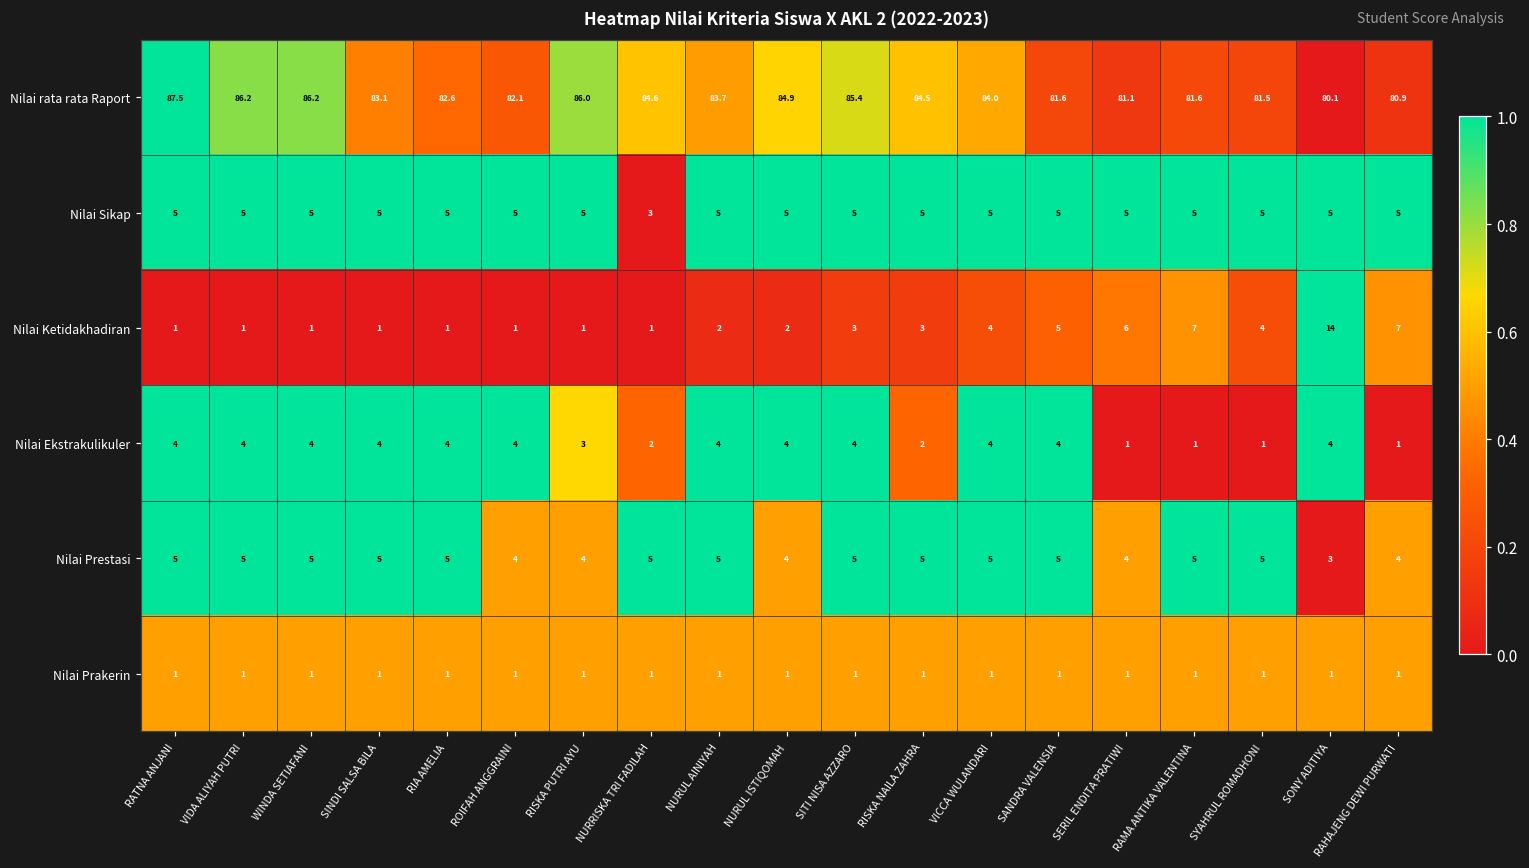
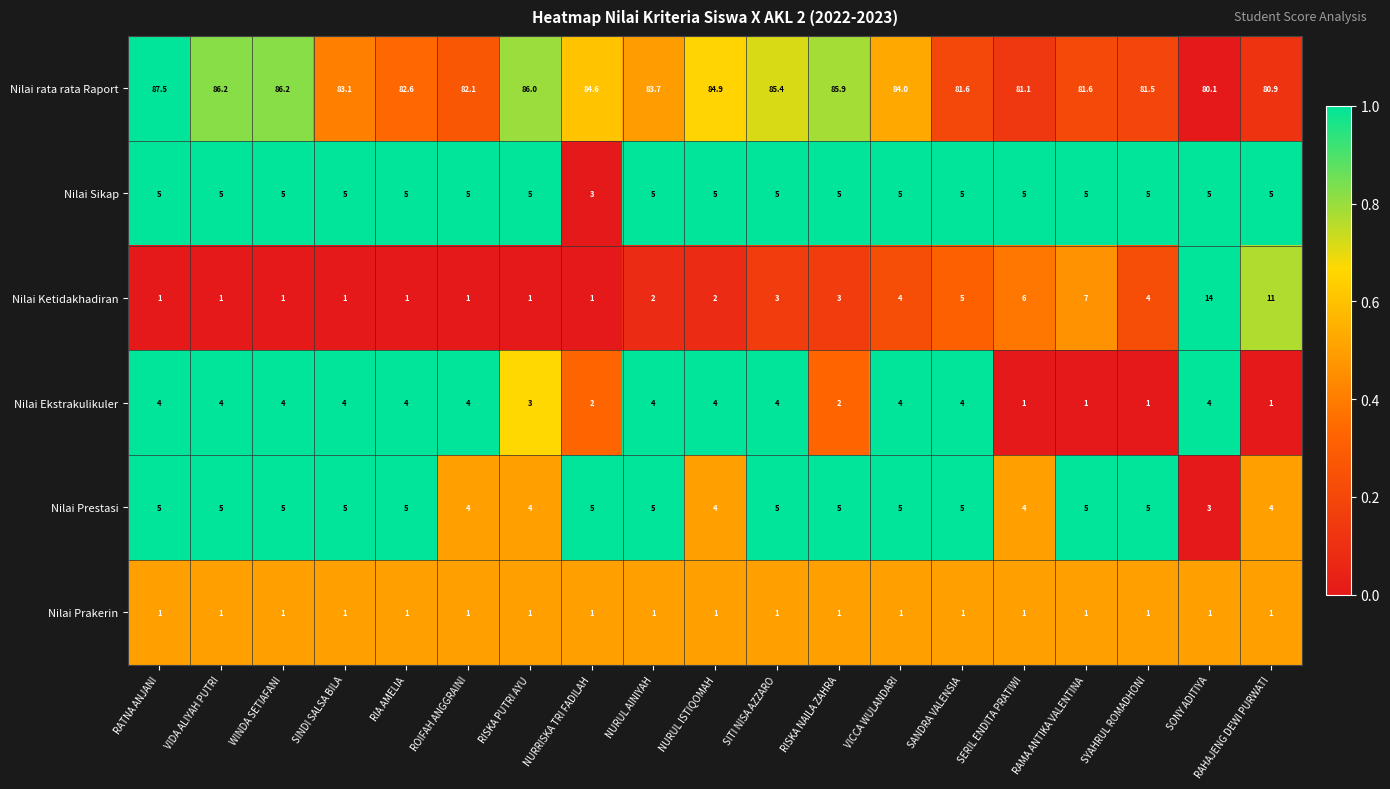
  {
    "Nilai rata rata Raport": {
      "RATNA ANJANI": 87.5,
      "VIDA ALIYAH PUTRI": 86.2,
      "WINDA SETIAFANI": 86.2,
      "SINDI SALSA BILA": 83.1,
      "RIA AMELIA": 82.6,
      "ROIFAH ANGGRAINI": 82.1,
      "RISKA PUTRI AYU": 86.0,
      "NURRISKA TRI FADILAH": 84.6,
      "NURUL AINIYAH": 83.7,
      "NURUL ISTIQOMAH": 84.9,
      "SITI NISA AZZARO": 85.4,
-     "RISKA NAILA ZAHRA": 84.5,
+     "RISKA NAILA ZAHRA": 85.9,
      "VICCA WULANDARI": 84.0,
      "SANDRA VALENSIA": 81.6,
      "SERIL ENDITA PRATIWI": 81.1,
      "RAMA ANTIKA VALENTINA": 81.6,
      "SYAHRUL ROMADHONI": 81.5,
      "SONY ADITIYA": 80.1,
      "RAHAJENG DEWI PURWATI": 80.9
    },
    "Nilai Sikap": {
      "RATNA ANJANI": 5,
      "VIDA ALIYAH PUTRI": 5,
      "WINDA SETIAFANI": 5,
      "SINDI SALSA BILA": 5,
      "RIA AMELIA": 5,
      "ROIFAH ANGGRAINI": 5,
      "RISKA PUTRI AYU": 5,
      "NURRISKA TRI FADILAH": 3,
      "NURUL AINIYAH": 5,
      "NURUL ISTIQOMAH": 5,
      "SITI NISA AZZARO": 5,
      "RISKA NAILA ZAHRA": 5,
      "VICCA WULANDARI": 5,
      "SANDRA VALENSIA": 5,
      "SERIL ENDITA PRATIWI": 5,
      "RAMA ANTIKA VALENTINA": 5,
      "SYAHRUL ROMADHONI": 5,
      "SONY ADITIYA": 5,
      "RAHAJENG DEWI PURWATI": 5
    },
    "Nilai Ketidakhadiran": {
      "RATNA ANJANI": 1,
      "VIDA ALIYAH PUTRI": 1,
      "WINDA SETIAFANI": 1,
      "SINDI SALSA BILA": 1,
      "RIA AMELIA": 1,
      "ROIFAH ANGGRAINI": 1,
      "RISKA PUTRI AYU": 1,
      "NURRISKA TRI FADILAH": 1,
      "NURUL AINIYAH": 2,
      "NURUL ISTIQOMAH": 2,
      "SITI NISA AZZARO": 3,
      "RISKA NAILA ZAHRA": 3,
      "VICCA WULANDARI": 4,
      "SANDRA VALENSIA": 5,
      "SERIL ENDITA PRATIWI": 6,
      "RAMA ANTIKA VALENTINA": 7,
      "SYAHRUL ROMADHONI": 4,
      "SONY ADITIYA": 14,
-     "RAHAJENG DEWI PURWATI": 7
+     "RAHAJENG DEWI PURWATI": 11
    },
    "Nilai Ekstrakulikuler": {
      "RATNA ANJANI": 4,
      "VIDA ALIYAH PUTRI": 4,
      "WINDA SETIAFANI": 4,
      "SINDI SALSA BILA": 4,
      "RIA AMELIA": 4,
      "ROIFAH ANGGRAINI": 4,
      "RISKA PUTRI AYU": 3,
      "NURRISKA TRI FADILAH": 2,
      "NURUL AINIYAH": 4,
      "NURUL ISTIQOMAH": 4,
      "SITI NISA AZZARO": 4,
      "RISKA NAILA ZAHRA": 2,
      "VICCA WULANDARI": 4,
      "SANDRA VALENSIA": 4,
      "SERIL ENDITA PRATIWI": 1,
      "RAMA ANTIKA VALENTINA": 1,
      "SYAHRUL ROMADHONI": 1,
      "SONY ADITIYA": 4,
      "RAHAJENG DEWI PURWATI": 1
    },
    "Nilai Prestasi": {
      "RATNA ANJANI": 5,
      "VIDA ALIYAH PUTRI": 5,
      "WINDA SETIAFANI": 5,
      "SINDI SALSA BILA": 5,
      "RIA AMELIA": 5,
      "ROIFAH ANGGRAINI": 4,
      "RISKA PUTRI AYU": 4,
      "NURRISKA TRI FADILAH": 5,
      "NURUL AINIYAH": 5,
      "NURUL ISTIQOMAH": 4,
      "SITI NISA AZZARO": 5,
      "RISKA NAILA ZAHRA": 5,
      "VICCA WULANDARI": 5,
      "SANDRA VALENSIA": 5,
      "SERIL ENDITA PRATIWI": 4,
      "RAMA ANTIKA VALENTINA": 5,
      "SYAHRUL ROMADHONI": 5,
      "SONY ADITIYA": 3,
      "RAHAJENG DEWI PURWATI": 4
    },
    "Nilai Prakerin": {
      "RATNA ANJANI": 1,
      "VIDA ALIYAH PUTRI": 1,
      "WINDA SETIAFANI": 1,
      "SINDI SALSA BILA": 1,
      "RIA AMELIA": 1,
      "ROIFAH ANGGRAINI": 1,
      "RISKA PUTRI AYU": 1,
      "NURRISKA TRI FADILAH": 1,
      "NURUL AINIYAH": 1,
      "NURUL ISTIQOMAH": 1,
      "SITI NISA AZZARO": 1,
      "RISKA NAILA ZAHRA": 1,
      "VICCA WULANDARI": 1,
      "SANDRA VALENSIA": 1,
      "SERIL ENDITA PRATIWI": 1,
      "RAMA ANTIKA VALENTINA": 1,
      "SYAHRUL ROMADHONI": 1,
      "SONY ADITIYA": 1,
      "RAHAJENG DEWI PURWATI": 1
    }
  }
